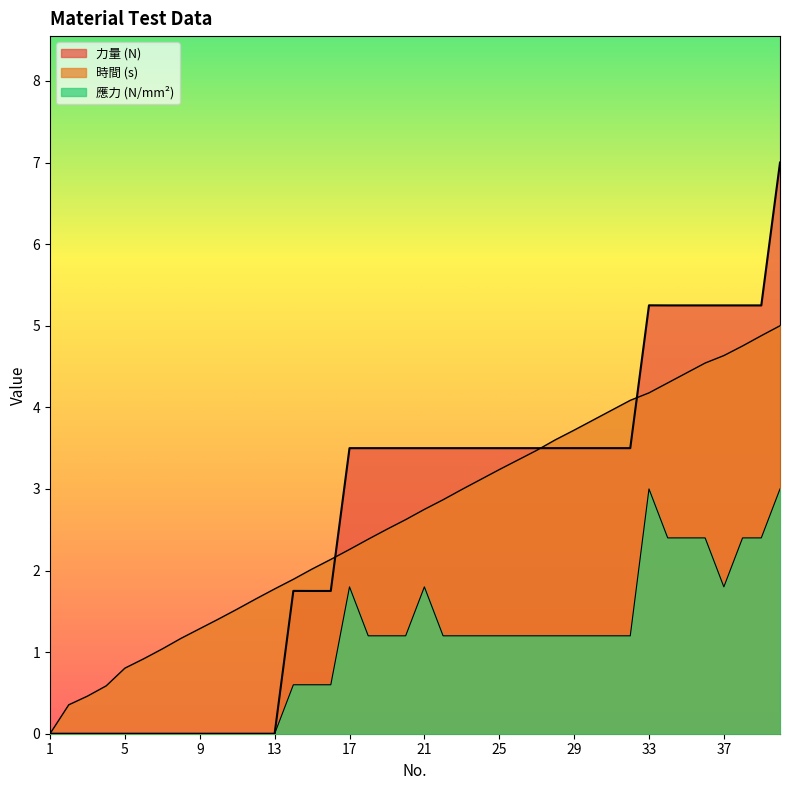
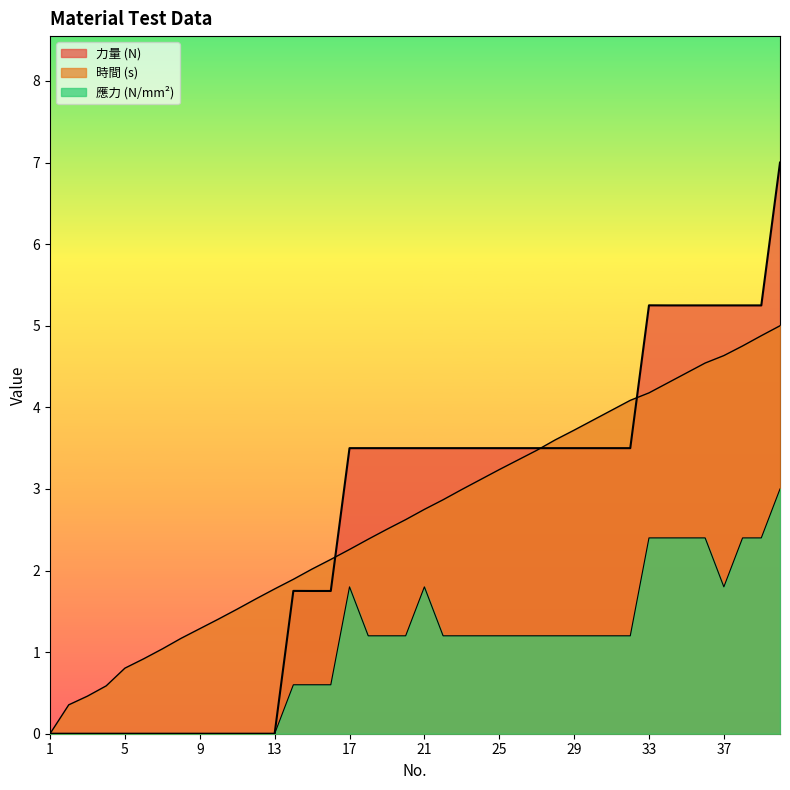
  {
    "應力 (N/mm²)": {
      "17": 1.8,
      "21": 1.8,
      "25": 1.2,
      "29": 1.2,
-     "33": 3.0,
+     "33": 2.4,
      "37": 1.8
    }
  }
